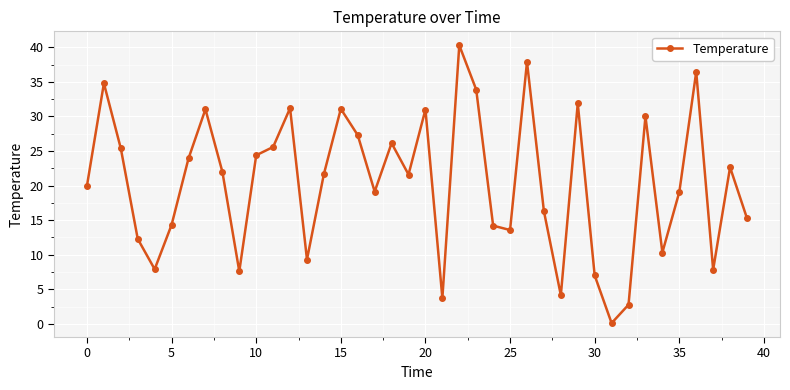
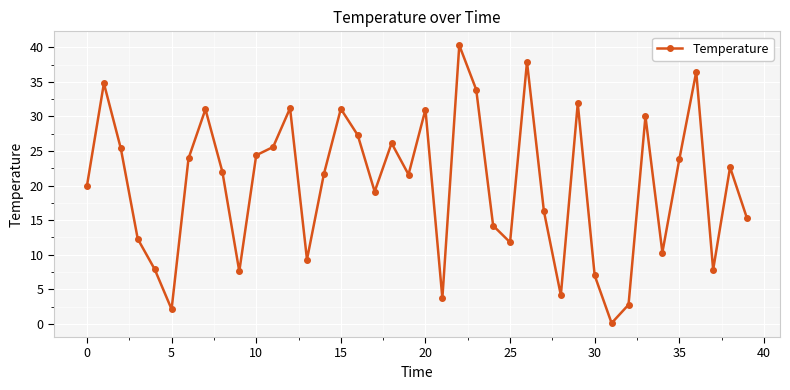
  {
    "0": 20,
-   "5": 14,
+   "5": 2,
    "10": 24,
    "15": 31,
    "20": 31,
-   "25": 14,
+   "25": 12,
    "30": 7,
-   "35": 19
+   "35": 24
  }
